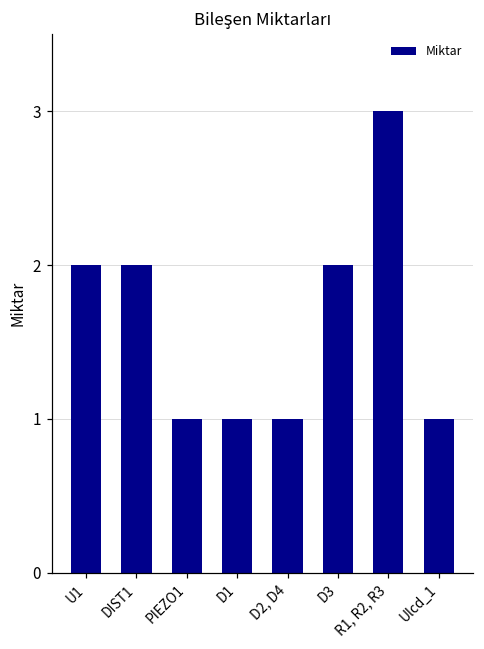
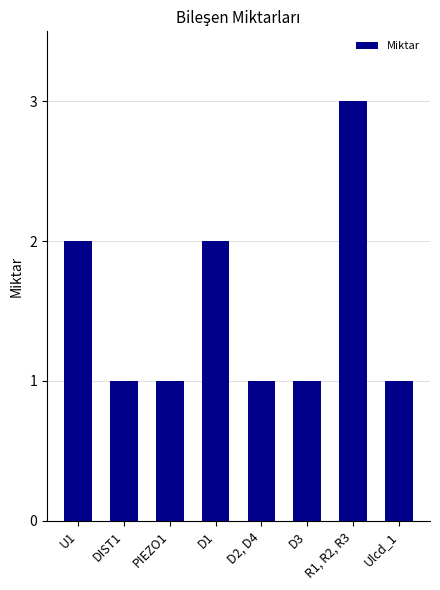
  {
    "U1": 2,
-   "DIST1": 2,
+   "DIST1": 1,
    "PIEZO1": 1,
-   "D1": 1,
+   "D1": 2,
    "D2, D4": 1,
-   "D3": 2,
+   "D3": 1,
    "R1, R2, R3": 3,
    "Ulcd_1": 1
  }
